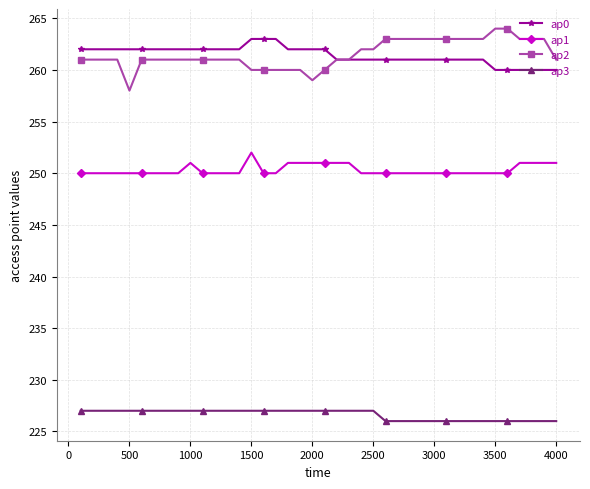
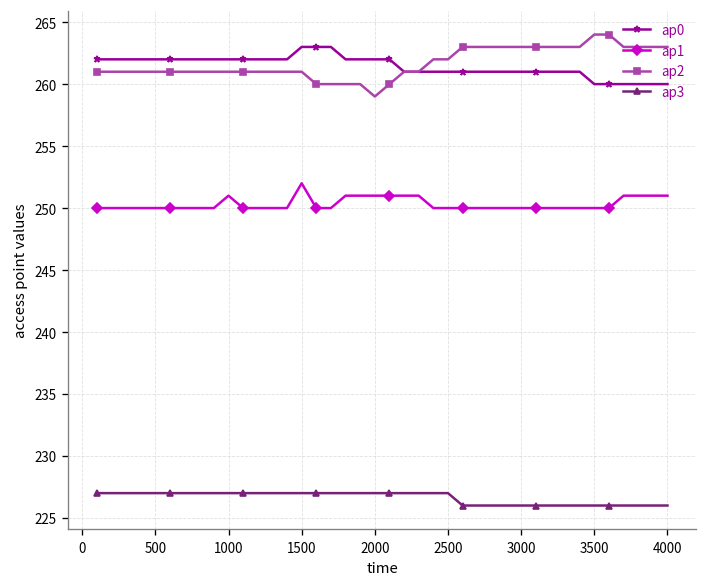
  {
    "ap1": {
      "500": 250,
      "1000": 251,
      "1500": 252,
      "2000": 251,
      "2500": 250,
      "3000": 250,
      "3500": 250,
      "4000": 251
    },
    "ap2": {
-     "500": 258,
+     "500": 261,
      "1000": 261,
-     "1500": 260,
+     "1500": 261,
      "2000": 259,
      "2500": 262,
      "3000": 263,
      "3500": 264,
-     "4000": 261
+     "4000": 263
    }
  }
